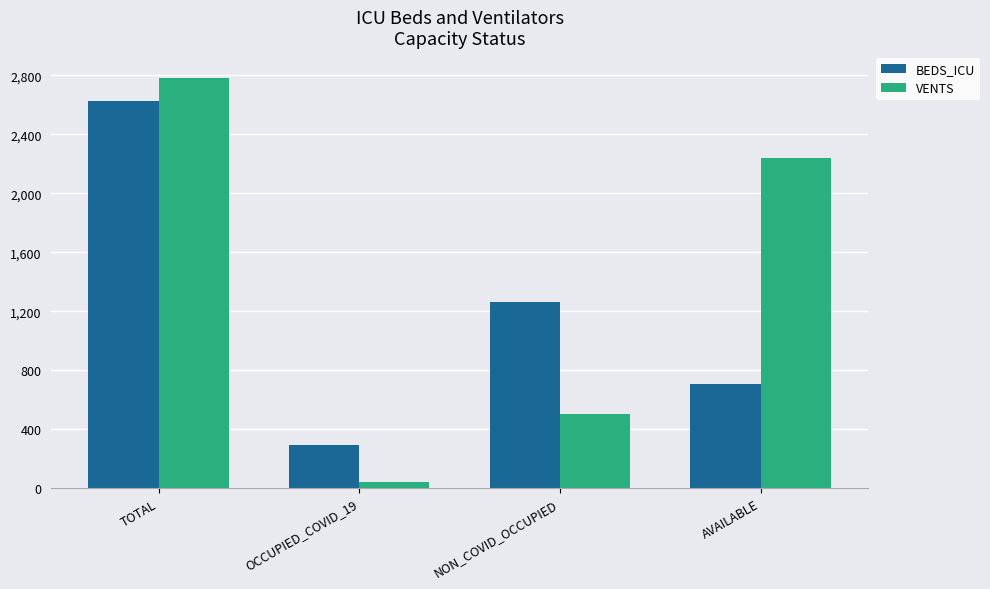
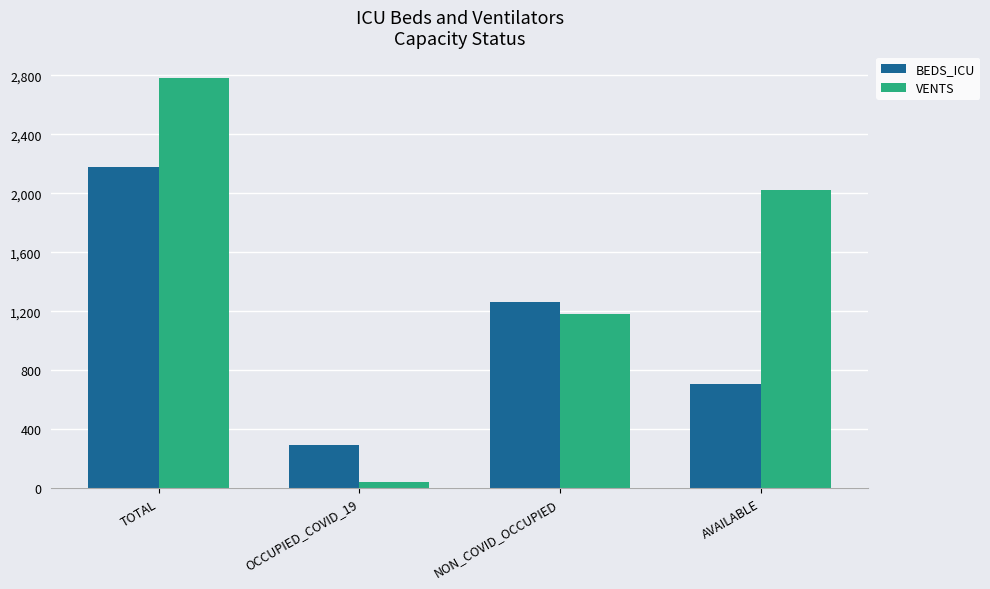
  {
    "BEDS_ICU": {
-     "TOTAL": "2,630",
+     "TOTAL": "2,180",
      "OCCUPIED_COVID_19": "290",
      "NON_COVID_OCCUPIED": "1,270",
      "AVAILABLE": "710"
    },
    "VENTS": {
      "TOTAL": "2,780",
      "OCCUPIED_COVID_19": "40",
-     "NON_COVID_OCCUPIED": "500",
-     "AVAILABLE": "2,240"
+     "NON_COVID_OCCUPIED": "1,180",
+     "AVAILABLE": "2,020"
    }
  }
